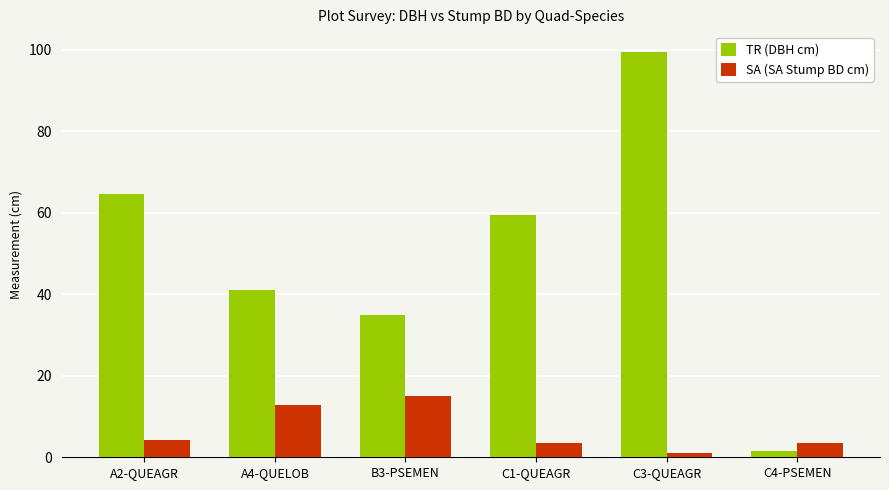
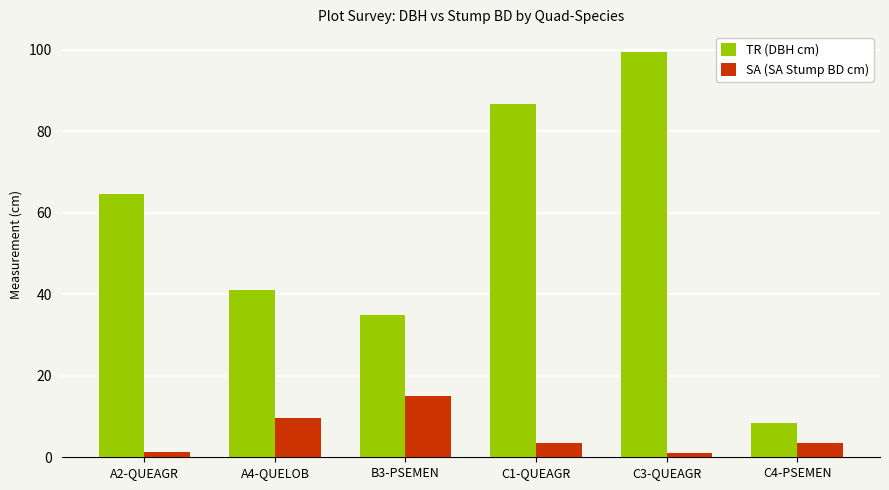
  {
    "TR (DBH cm)": {
      "A2-QUEAGR": 65,
      "A4-QUELOB": 41,
      "B3-PSEMEN": 35,
-     "C1-QUEAGR": 59,
+     "C1-QUEAGR": 87,
      "C3-QUEAGR": 99,
-     "C4-PSEMEN": 1
+     "C4-PSEMEN": 8
    },
    "SA (SA Stump BD cm)": {
-     "A2-QUEAGR": 4,
-     "A4-QUELOB": 13,
+     "A2-QUEAGR": 1,
+     "A4-QUELOB": 10,
      "B3-PSEMEN": 15,
      "C1-QUEAGR": 4,
      "C3-QUEAGR": 1,
      "C4-PSEMEN": 4
    }
  }
